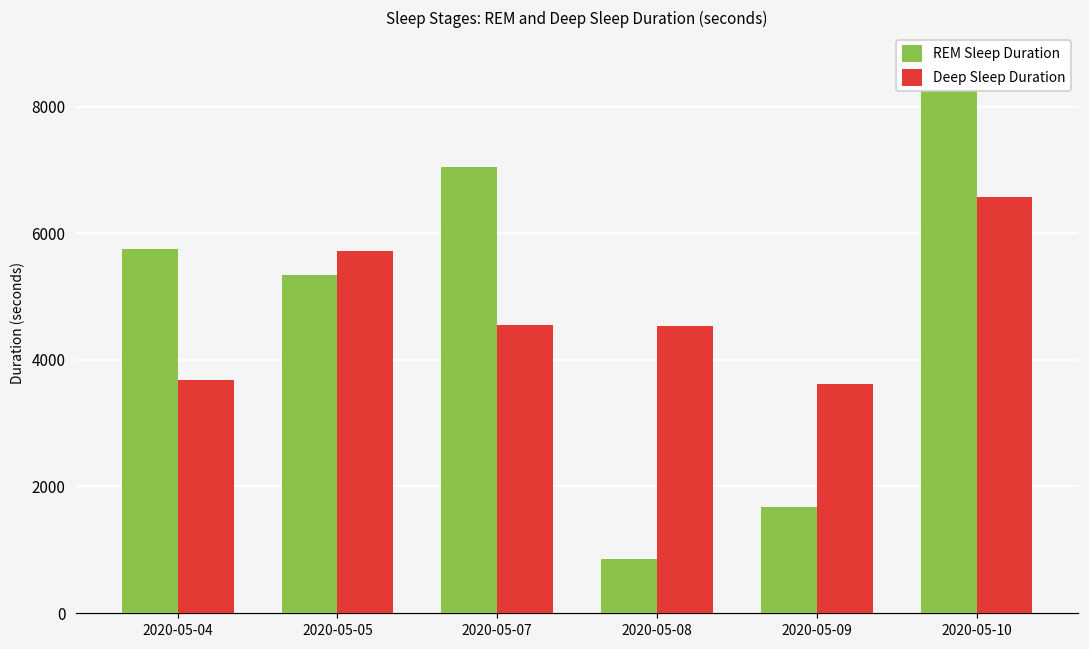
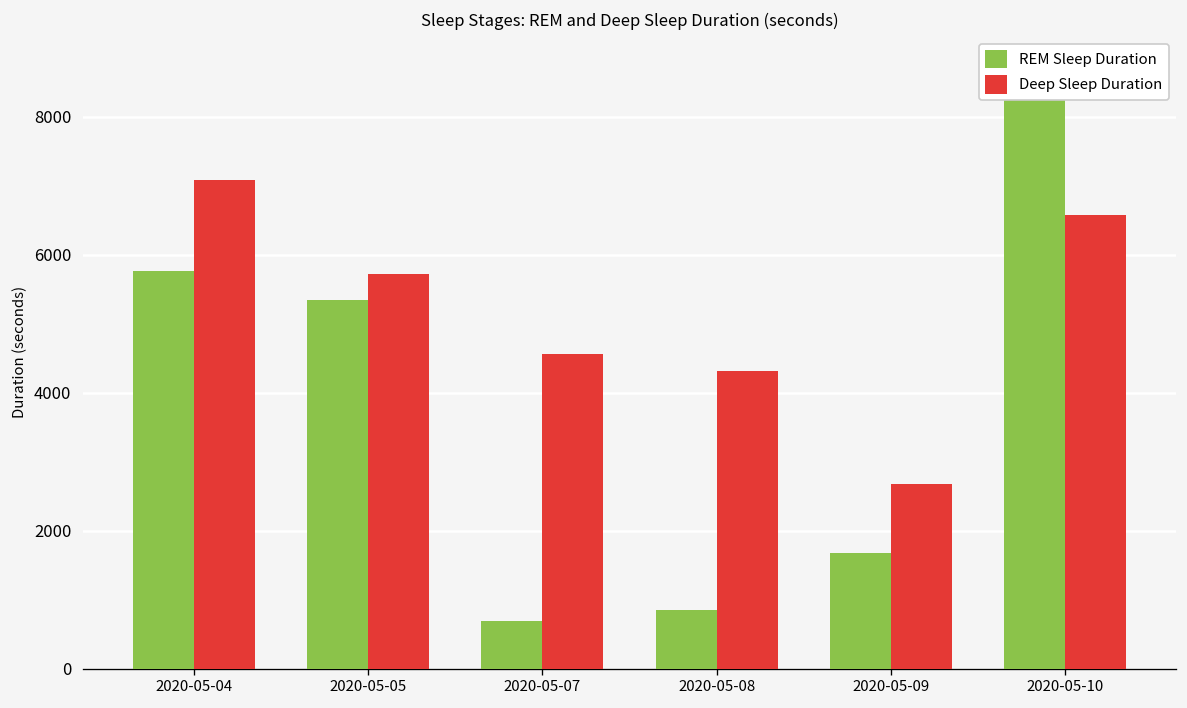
  {
    "REM Sleep Duration": {
      "2020-05-04": 5800,
      "2020-05-05": 5300,
-     "2020-05-07": 7100,
+     "2020-05-07": 700,
      "2020-05-08": 800,
      "2020-05-09": 1700
    },
    "Deep Sleep Duration": {
-     "2020-05-04": 3700,
+     "2020-05-04": 7100,
      "2020-05-05": 5700,
      "2020-05-07": 4600,
-     "2020-05-08": 4500,
-     "2020-05-09": 3600,
+     "2020-05-08": 4300,
+     "2020-05-09": 2700,
      "2020-05-10": 6600
    }
  }
